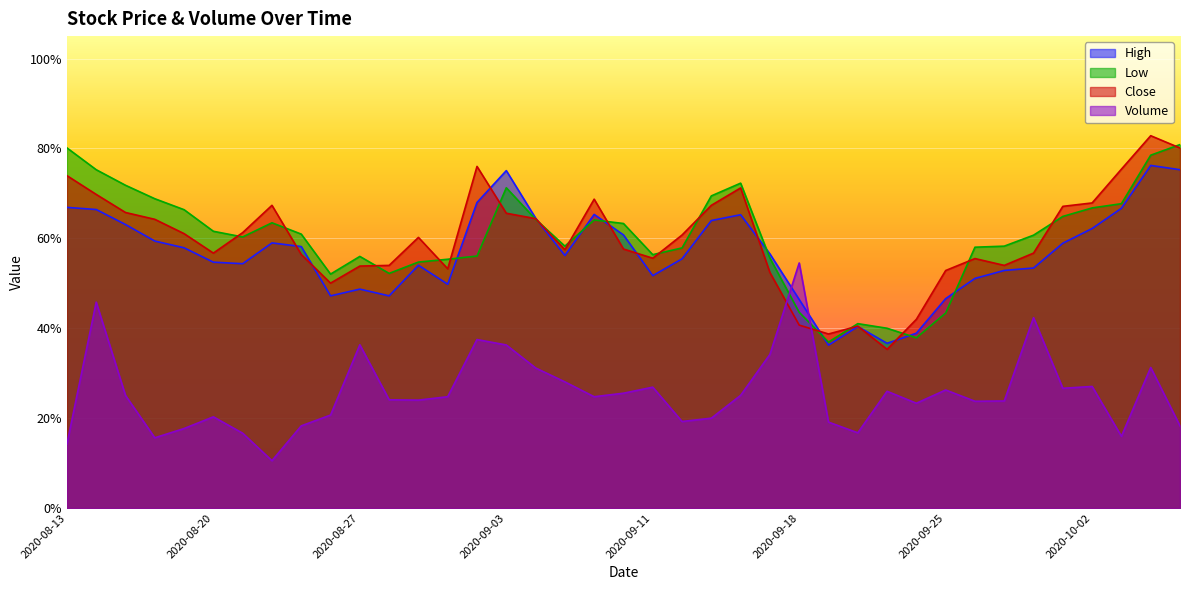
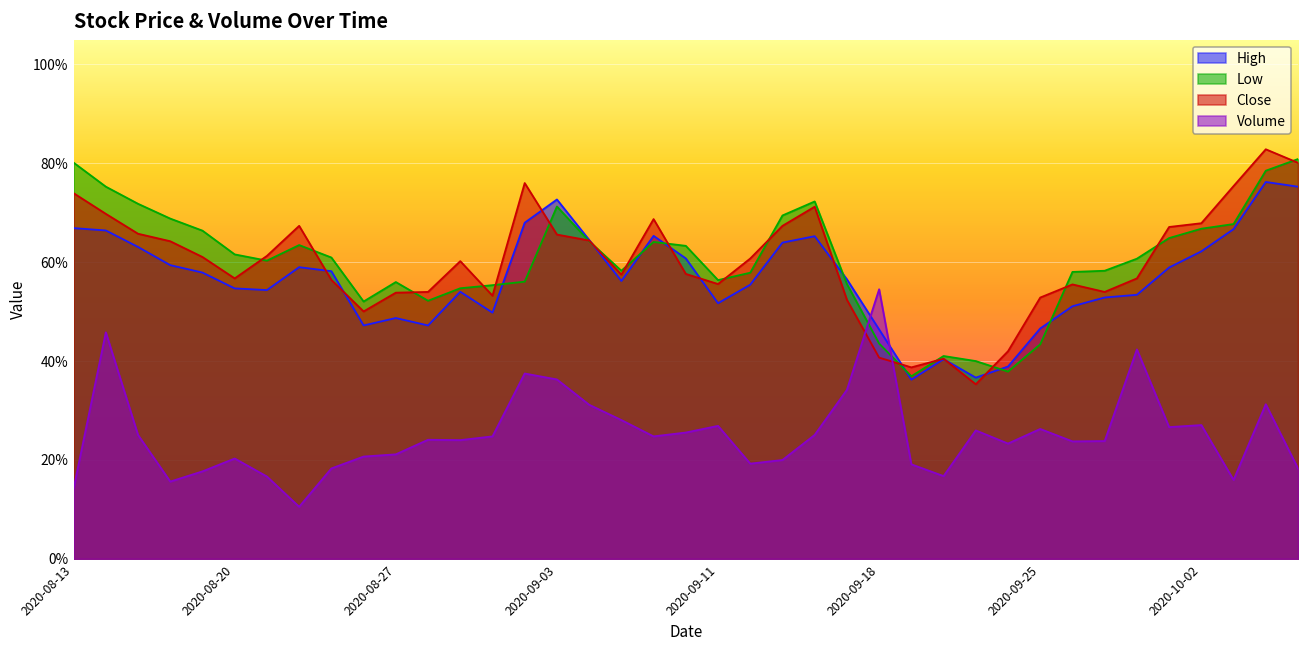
  {
    "High": {
      "2020-08-13": "67%",
      "2020-08-20": "55%",
      "2020-08-27": "49%",
-     "2020-09-03": "75%",
+     "2020-09-03": "73%",
      "2020-09-11": "52%",
      "2020-09-18": "46%",
      "2020-09-25": "47%",
      "2020-10-02": "62%"
    },
    "Low": {
      "2020-08-13": "80%",
      "2020-08-20": "62%",
      "2020-08-27": "56%",
      "2020-09-03": "71%",
      "2020-09-11": "56%",
      "2020-09-18": "44%",
      "2020-09-25": "43%",
      "2020-10-02": "67%"
    },
    "Close": {
      "2020-08-13": "74%",
      "2020-08-20": "57%",
      "2020-08-27": "54%",
      "2020-09-03": "66%",
      "2020-09-11": "56%",
      "2020-09-18": "41%",
      "2020-09-25": "53%",
      "2020-10-02": "68%"
    },
    "Volume": {
      "2020-08-13": "14%",
      "2020-08-20": "20%",
-     "2020-08-27": "36%",
+     "2020-08-27": "21%",
      "2020-09-03": "36%",
      "2020-09-11": "27%",
      "2020-09-18": "55%",
      "2020-09-25": "26%",
      "2020-10-02": "27%"
    }
  }
